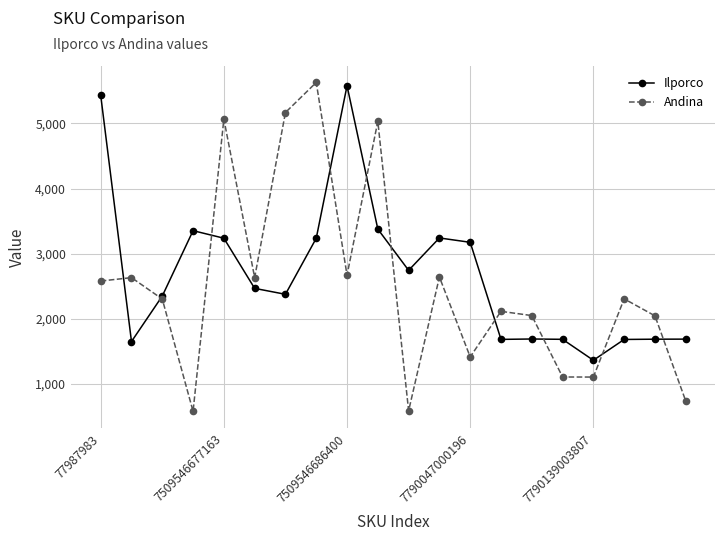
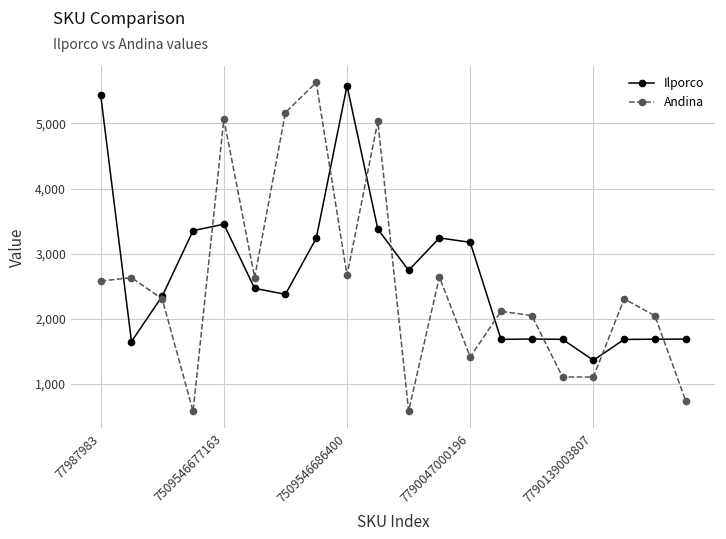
  {
    "Ilporco": {
      "77987983": "5,400",
-     "7509546677163": "3,200",
+     "7509546677163": "3,500",
      "7509546686400": "5,600",
      "7790047000196": "3,200",
      "7790139003807": "1,400"
    },
    "Andina": {
      "77987983": "2,600",
      "7509546677163": "5,100",
      "7509546686400": "2,700",
      "7790047000196": "1,400",
      "7790139003807": "1,100"
    }
  }
